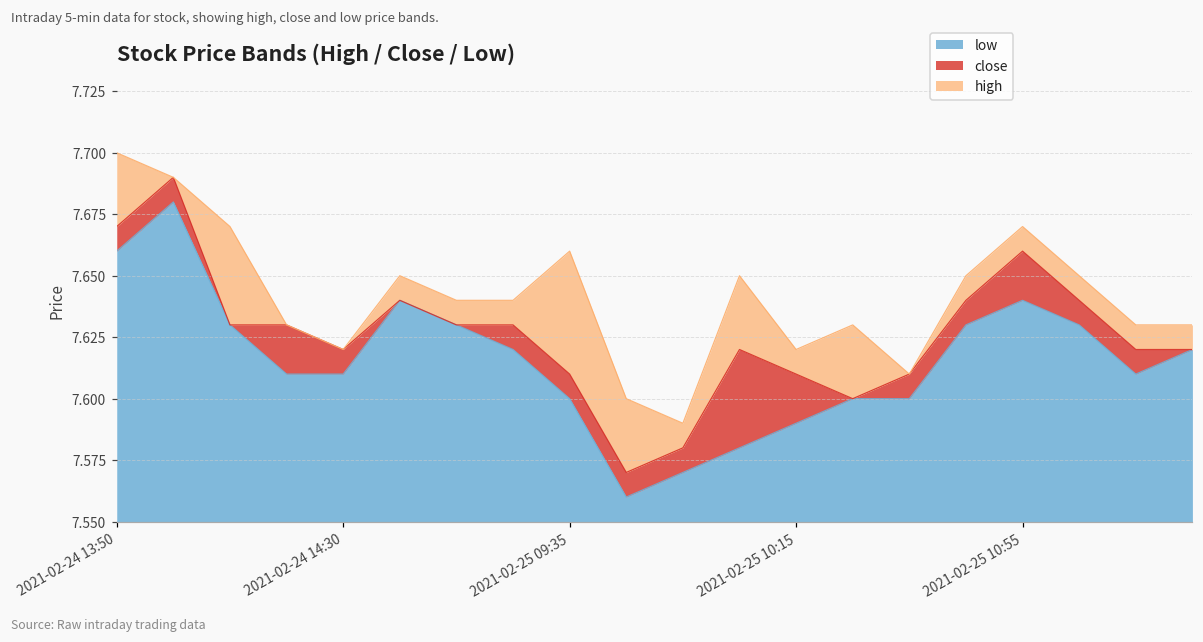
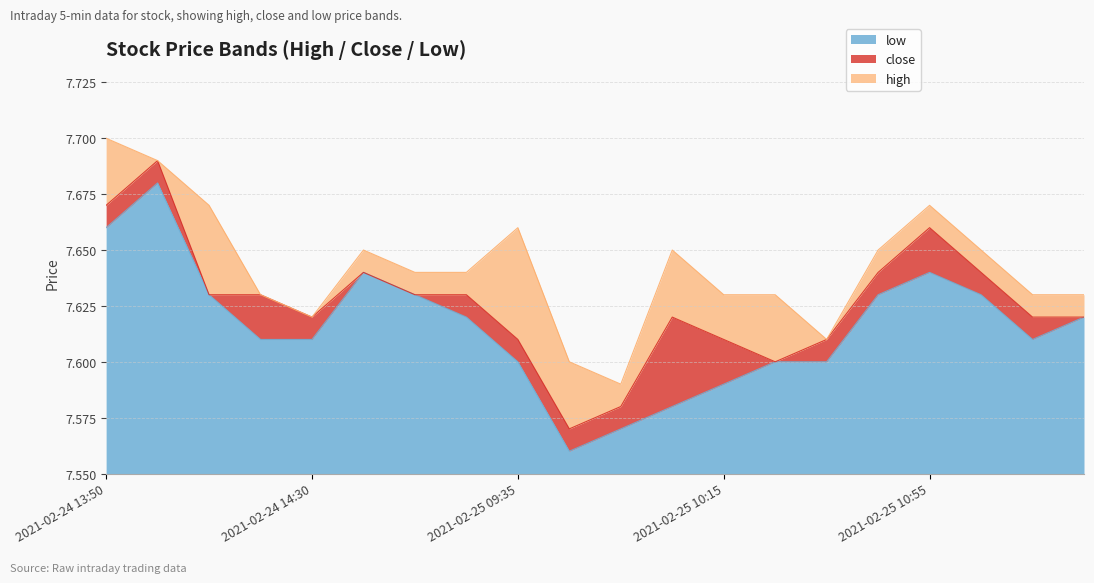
  {
    "low": {
      "2021-02-24 13:50": 7.66,
      "2021-02-24 14:30": 7.61,
      "2021-02-25 09:35": 7.60,
      "2021-02-25 10:15": 7.59,
      "2021-02-25 10:55": 7.64
    },
    "close": {
      "2021-02-24 13:50": 7.67,
      "2021-02-25 09:35": 7.61,
      "2021-02-25 10:15": 7.61,
      "2021-02-25 10:55": 7.66
    },
    "high": {
      "2021-02-24 13:50": 7.70,
      "2021-02-25 09:35": 7.66,
-     "2021-02-25 10:15": 7.62,
+     "2021-02-25 10:15": 7.63,
      "2021-02-25 10:55": 7.67
    }
  }
